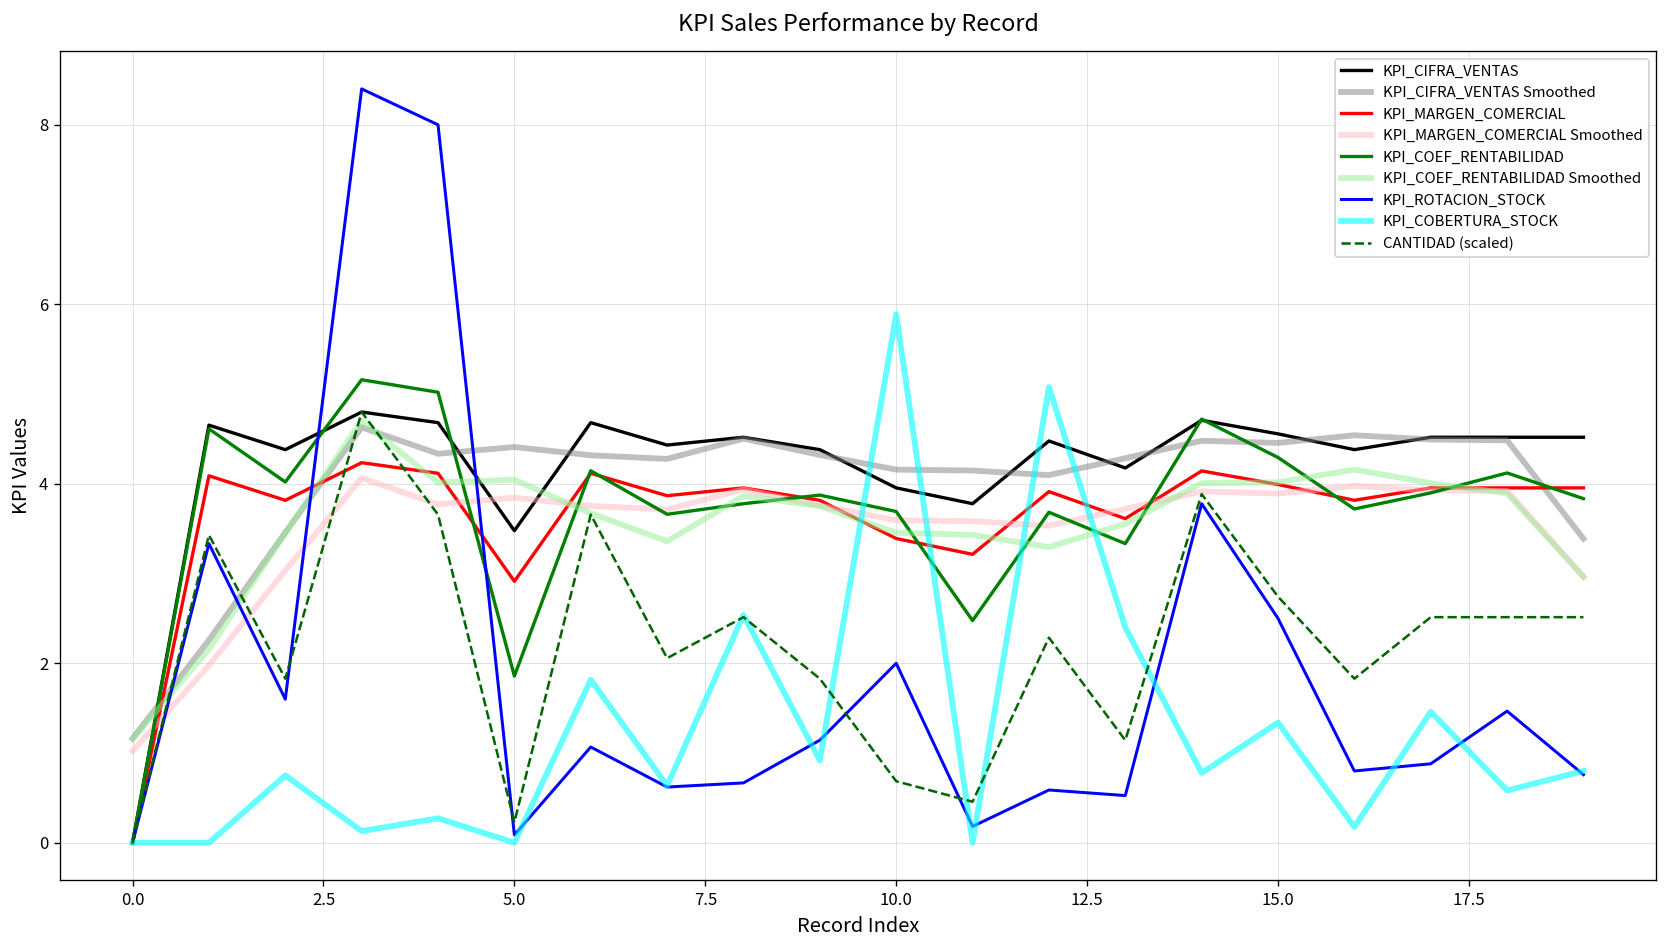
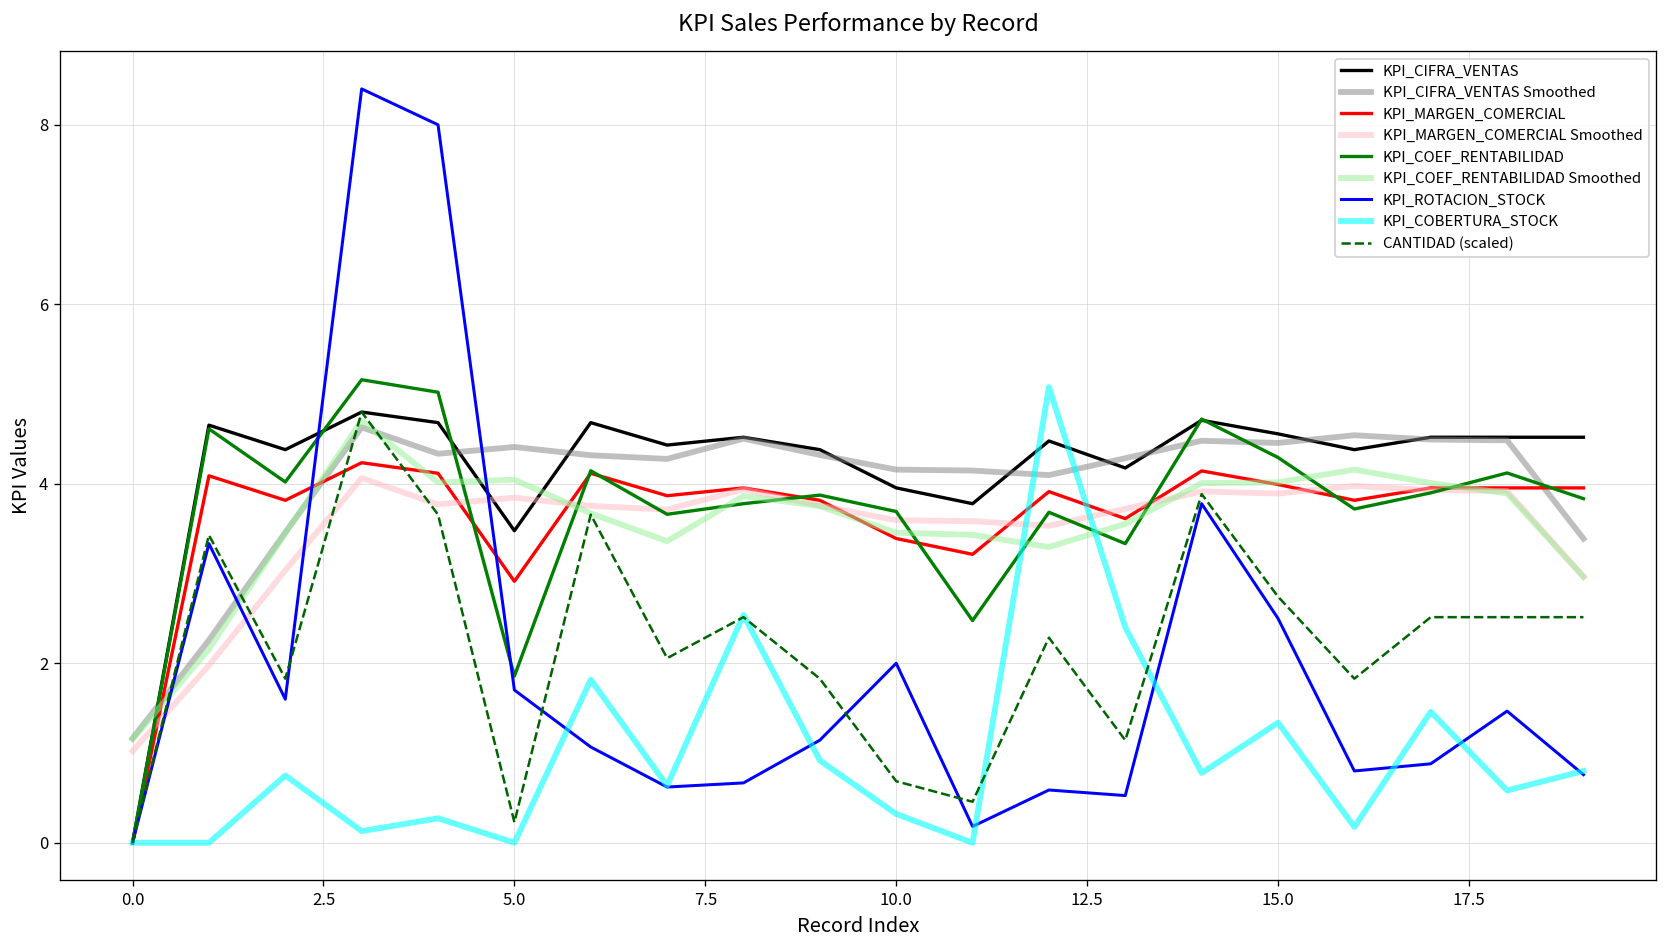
  {
    "KPI_CIFRA_VENTAS": {
      "5.0": 3.5,
      "10.0": 4.0,
      "15.0": 4.6
    },
    "KPI_CIFRA_VENTAS Smoothed": {
      "5.0": 4.4,
      "10.0": 4.2,
      "15.0": 4.5
    },
    "KPI_MARGEN_COMERCIAL": {
      "5.0": 2.9,
      "10.0": 3.4
    },
    "KPI_MARGEN_COMERCIAL Smoothed": {
      "0.0": 1.0,
      "5.0": 3.8,
      "10.0": 3.6,
      "15.0": 3.9
    },
    "KPI_COEF_RENTABILIDAD Smoothed": {
      "5.0": 4.0,
      "10.0": 3.5
    },
    "KPI_ROTACION_STOCK": {
-     "5.0": 0.1,
+     "5.0": 1.7,
      "10.0": 2.0,
      "15.0": 2.5
    },
    "KPI_COBERTURA_STOCK": {
      "5.0": 0.0,
-     "10.0": 5.9,
+     "10.0": 0.3,
      "15.0": 1.3
    }
  }
